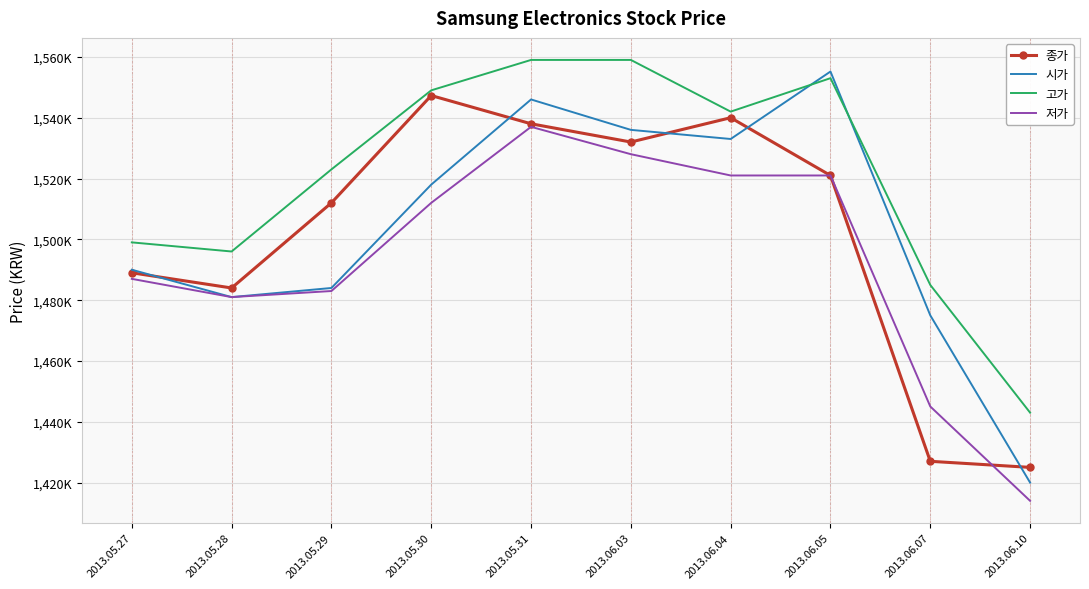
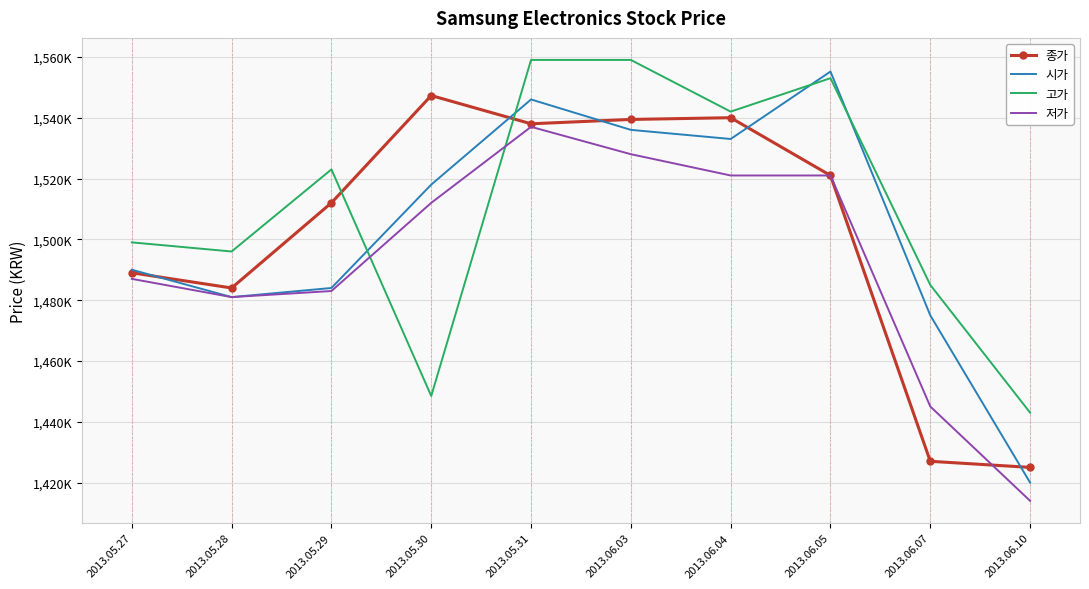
  {
    "종가": {
      "2013.05.27": "1,489,000",
      "2013.05.28": "1,484,000",
      "2013.05.29": "1,512,000",
      "2013.05.30": "1,547,000",
      "2013.05.31": "1,538,000",
-     "2013.06.03": "1,532,000",
+     "2013.06.03": "1,539,000",
      "2013.06.04": "1,540,000",
      "2013.06.07": "1,427,000",
      "2013.06.10": "1,425,000"
    },
    "시가": {
      "2013.05.27": "1,490,000",
      "2013.05.29": "1,484,000",
      "2013.05.30": "1,518,000",
      "2013.05.31": "1,546,000",
      "2013.06.03": "1,536,000",
      "2013.06.04": "1,533,000",
      "2013.06.05": "1,555,000",
      "2013.06.07": "1,475,000",
      "2013.06.10": "1,420,000"
    },
    "고가": {
      "2013.05.27": "1,499,000",
      "2013.05.28": "1,496,000",
      "2013.05.29": "1,523,000",
-     "2013.05.30": "1,549,000",
+     "2013.05.30": "1,448,000",
      "2013.05.31": "1,559,000",
      "2013.06.03": "1,559,000",
      "2013.06.04": "1,542,000",
      "2013.06.05": "1,553,000",
      "2013.06.07": "1,485,000",
      "2013.06.10": "1,443,000"
    },
    "저가": {
      "2013.05.27": "1,487,000",
      "2013.05.29": "1,483,000",
      "2013.05.30": "1,512,000",
      "2013.05.31": "1,537,000",
      "2013.06.03": "1,528,000",
      "2013.06.04": "1,521,000",
      "2013.06.07": "1,445,000",
      "2013.06.10": "1,414,000"
    }
  }
